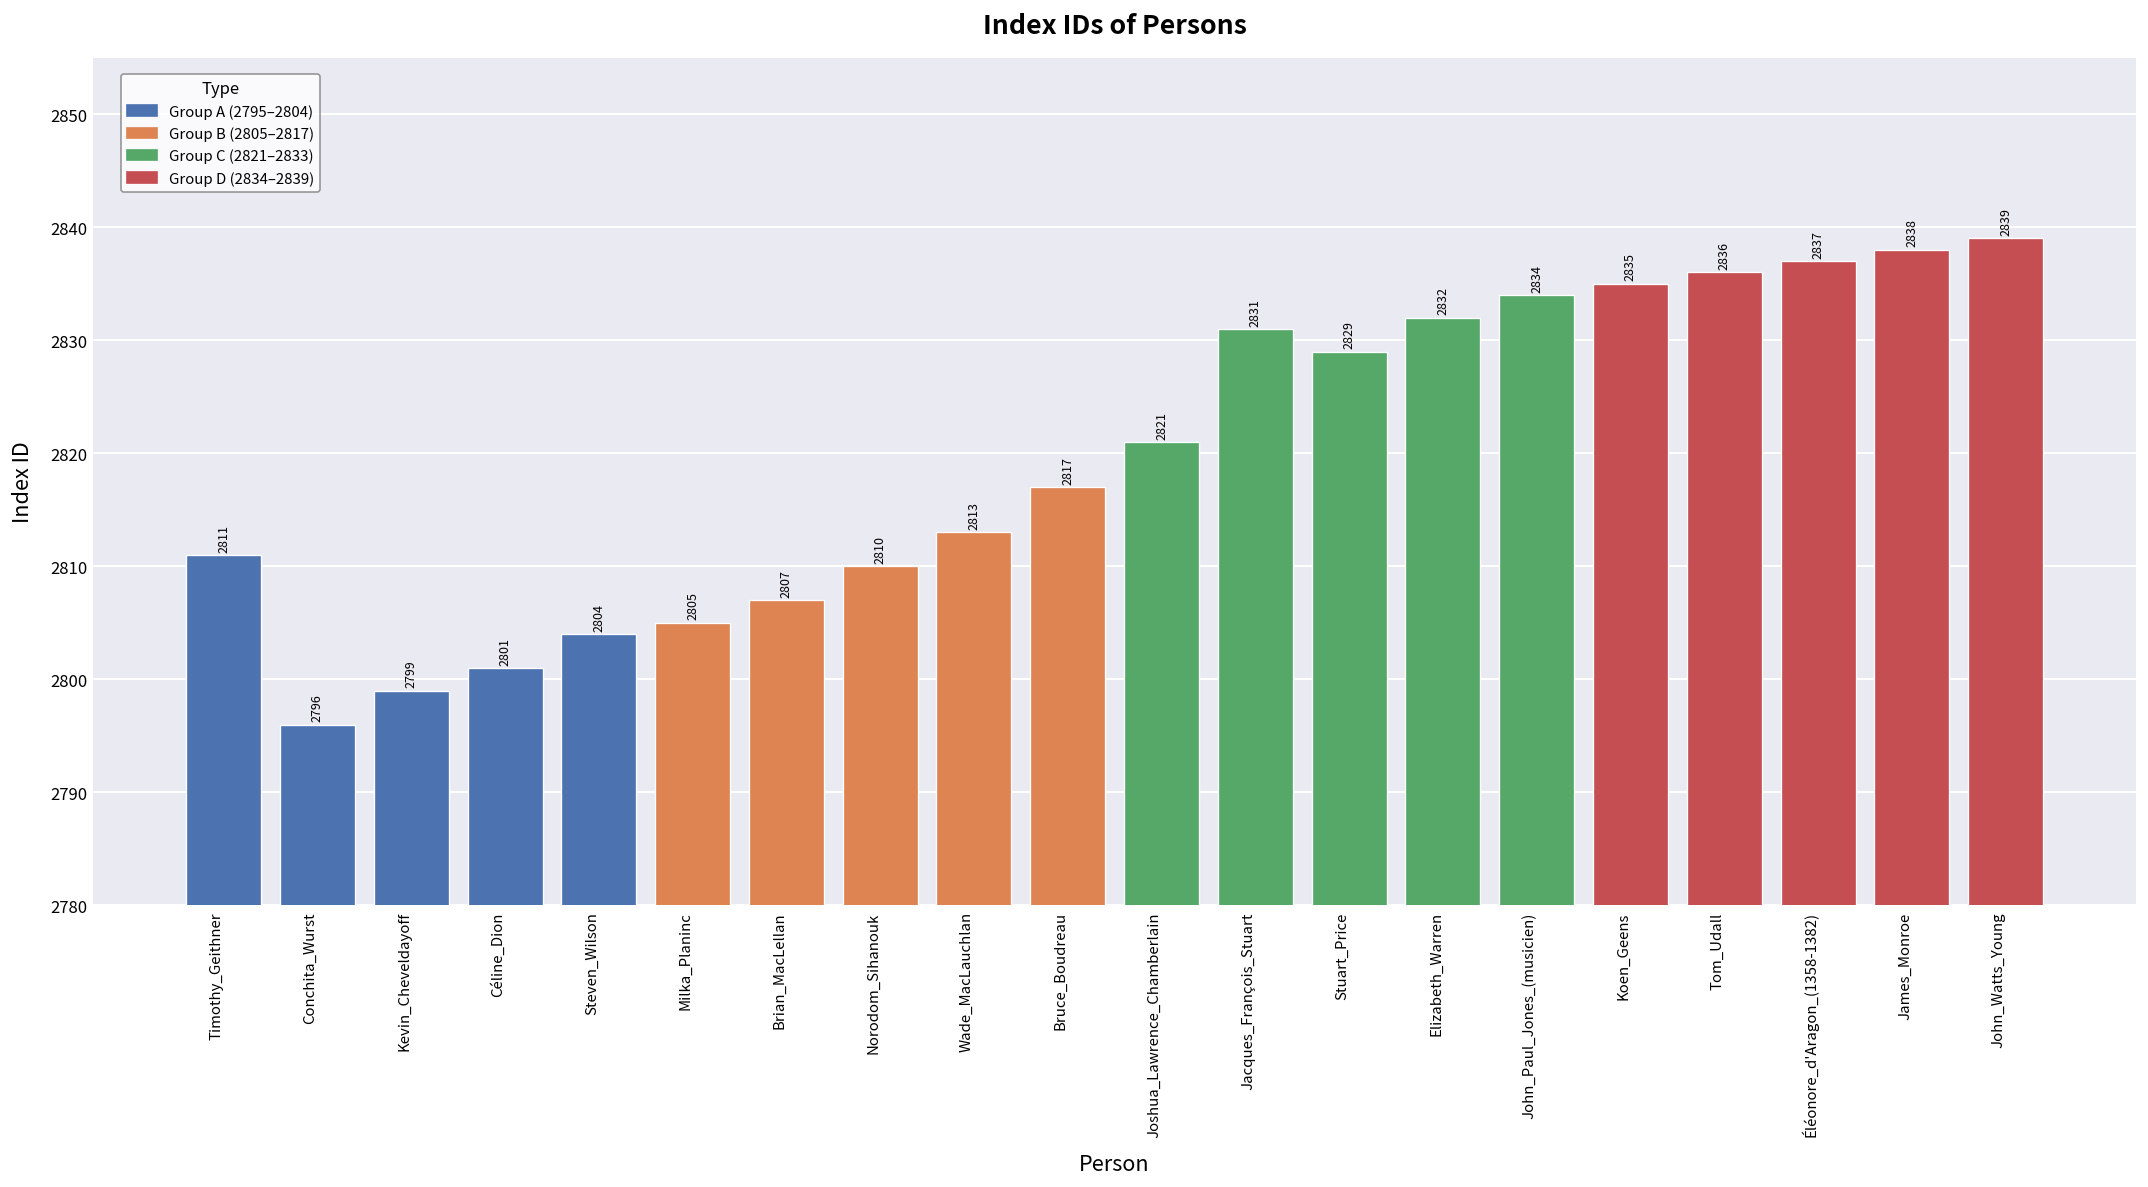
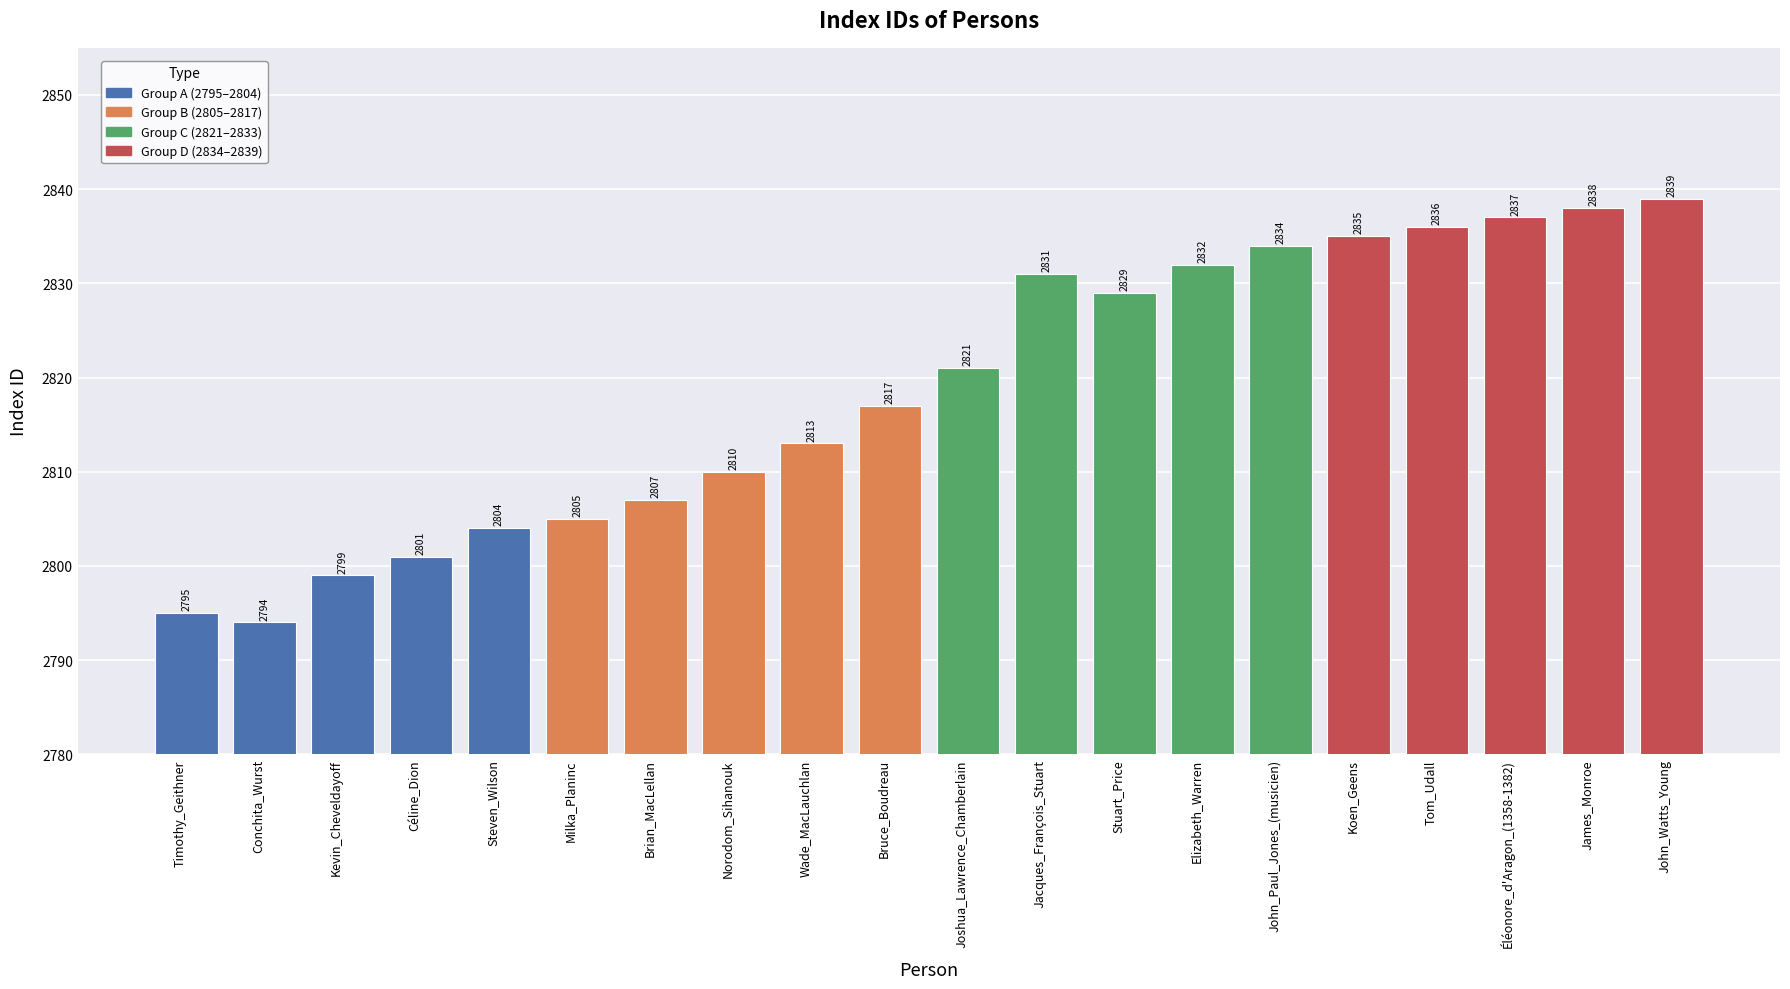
  {
-   "Timothy_Geithner": 2811,
-   "Conchita_Wurst": 2796,
+   "Timothy_Geithner": 2795,
+   "Conchita_Wurst": 2794,
    "Kevin_Cheveldayoff": 2799,
    "Céline_Dion": 2801,
    "Steven_Wilson": 2804,
    "Milka_Planinc": 2805,
    "Brian_MacLellan": 2807,
    "Norodom_Sihanouk": 2810,
    "Wade_MacLauchlan": 2813,
    "Bruce_Boudreau": 2817,
    "Joshua_Lawrence_Chamberlain": 2821,
    "Jacques_François_Stuart": 2831,
    "Stuart_Price": 2829,
    "Elizabeth_Warren": 2832,
    "John_Paul_Jones_(musicien)": 2834,
    "Koen_Geens": 2835,
    "Tom_Udall": 2836,
    "Éléonore_d'Aragon_(1358-1382)": 2837,
    "James_Monroe": 2838,
    "John_Watts_Young": 2839
  }
